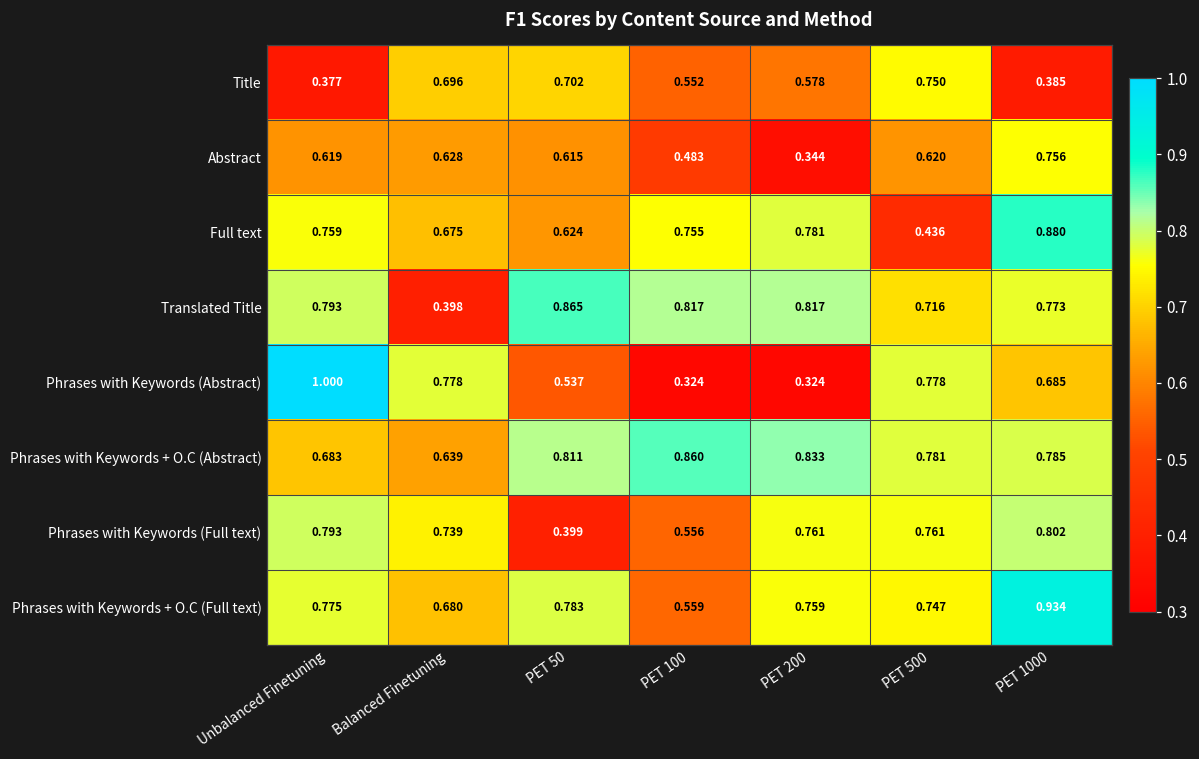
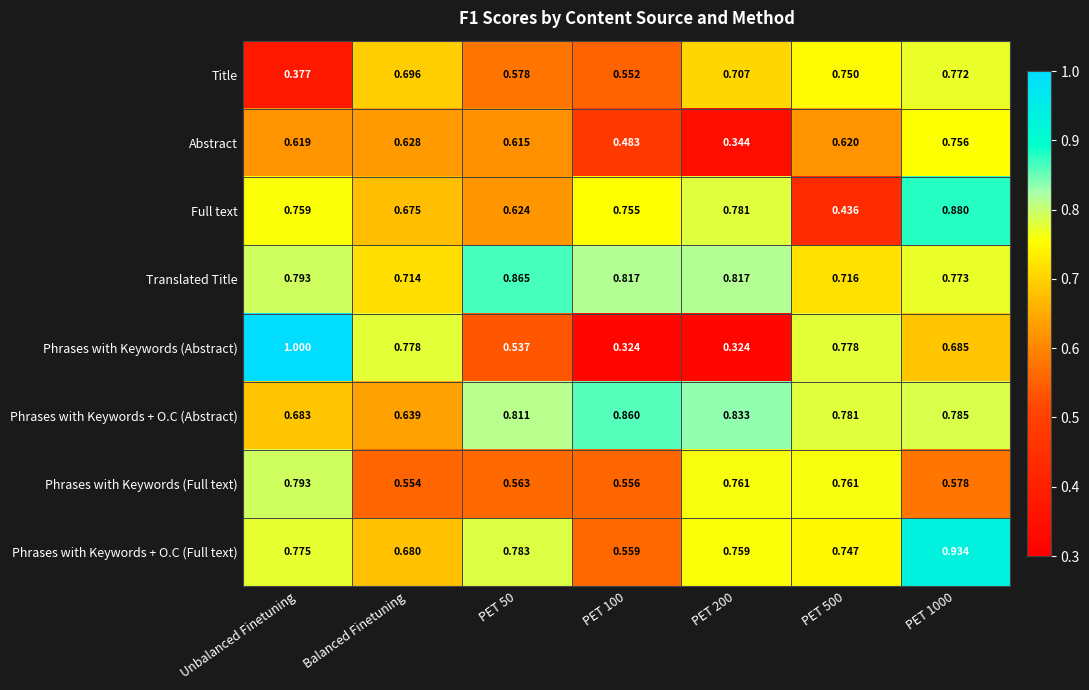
  {
    "Title": {
      "Unbalanced Finetuning": 0.377,
      "Balanced Finetuning": 0.696,
-     "PET 50": 0.702,
+     "PET 50": 0.578,
      "PET 100": 0.552,
-     "PET 200": 0.578,
+     "PET 200": 0.707,
      "PET 500": 0.750,
-     "PET 1000": 0.385
+     "PET 1000": 0.772
    },
    "Abstract": {
      "Unbalanced Finetuning": 0.619,
      "Balanced Finetuning": 0.628,
      "PET 50": 0.615,
      "PET 100": 0.483,
      "PET 200": 0.344,
      "PET 500": 0.620,
      "PET 1000": 0.756
    },
    "Full text": {
      "Unbalanced Finetuning": 0.759,
      "Balanced Finetuning": 0.675,
      "PET 50": 0.624,
      "PET 100": 0.755,
      "PET 200": 0.781,
      "PET 500": 0.436,
      "PET 1000": 0.880
    },
    "Translated Title": {
      "Unbalanced Finetuning": 0.793,
-     "Balanced Finetuning": 0.398,
+     "Balanced Finetuning": 0.714,
      "PET 50": 0.865,
      "PET 100": 0.817,
      "PET 200": 0.817,
      "PET 500": 0.716,
      "PET 1000": 0.773
    },
    "Phrases with Keywords (Abstract)": {
      "Unbalanced Finetuning": 1.000,
      "Balanced Finetuning": 0.778,
      "PET 50": 0.537,
      "PET 100": 0.324,
      "PET 200": 0.324,
      "PET 500": 0.778,
      "PET 1000": 0.685
    },
    "Phrases with Keywords + O.C (Abstract)": {
      "Unbalanced Finetuning": 0.683,
      "Balanced Finetuning": 0.639,
      "PET 50": 0.811,
      "PET 100": 0.860,
      "PET 200": 0.833,
      "PET 500": 0.781,
      "PET 1000": 0.785
    },
    "Phrases with Keywords (Full text)": {
      "Unbalanced Finetuning": 0.793,
-     "Balanced Finetuning": 0.739,
-     "PET 50": 0.399,
+     "Balanced Finetuning": 0.554,
+     "PET 50": 0.563,
      "PET 100": 0.556,
      "PET 200": 0.761,
      "PET 500": 0.761,
-     "PET 1000": 0.802
+     "PET 1000": 0.578
    },
    "Phrases with Keywords + O.C (Full text)": {
      "Unbalanced Finetuning": 0.775,
      "Balanced Finetuning": 0.680,
      "PET 50": 0.783,
      "PET 100": 0.559,
      "PET 200": 0.759,
      "PET 500": 0.747,
      "PET 1000": 0.934
    }
  }
